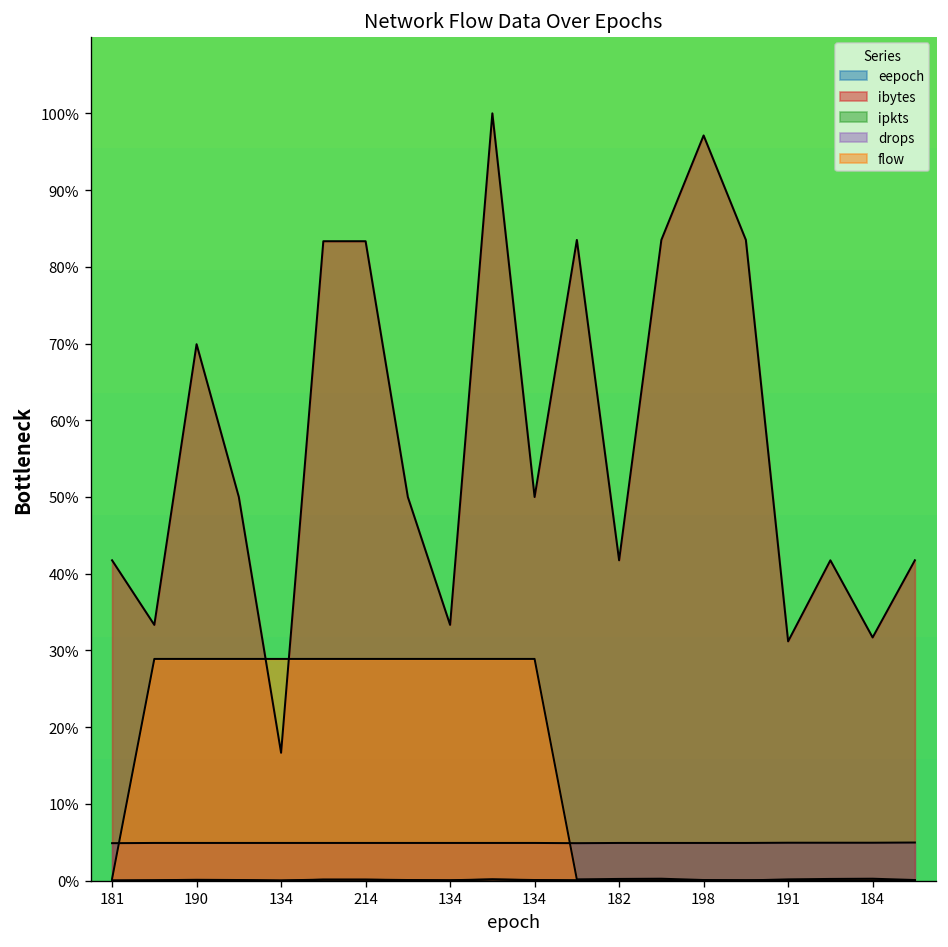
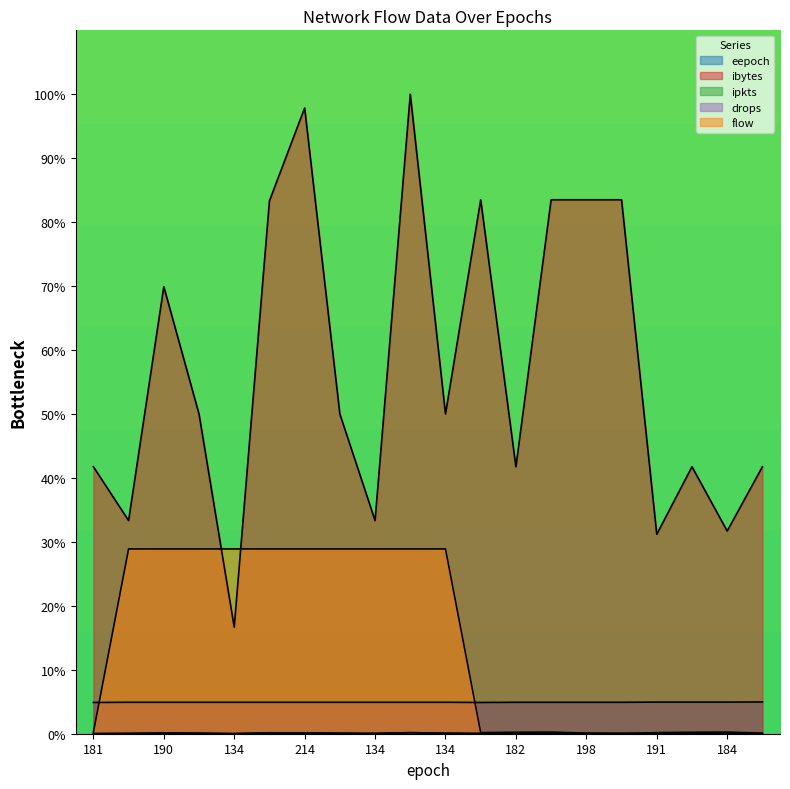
  {
    "eepoch": {
      "181": "5%",
      "190": "5%",
      "214": "5%",
      "182": "5%",
      "198": "5%",
      "191": "5%",
      "184": "5%"
    },
    "ibytes": {
      "181": "42%",
      "190": "70%",
-     "214": "83%",
+     "214": "98%",
      "182": "42%",
-     "198": "97%",
+     "198": "84%",
      "191": "31%",
      "184": "32%"
    },
    "flow": {
      "190": "29%",
      "214": "29%"
    }
  }
